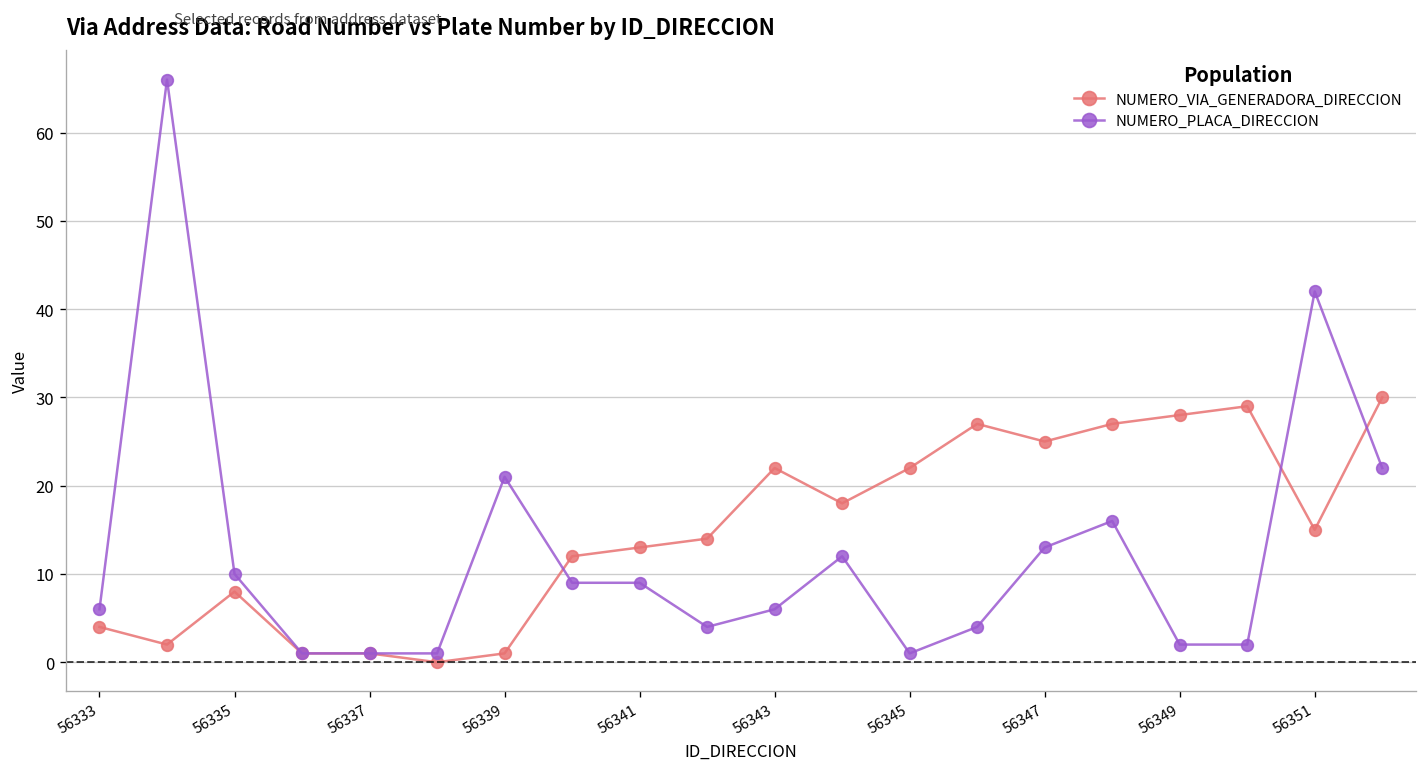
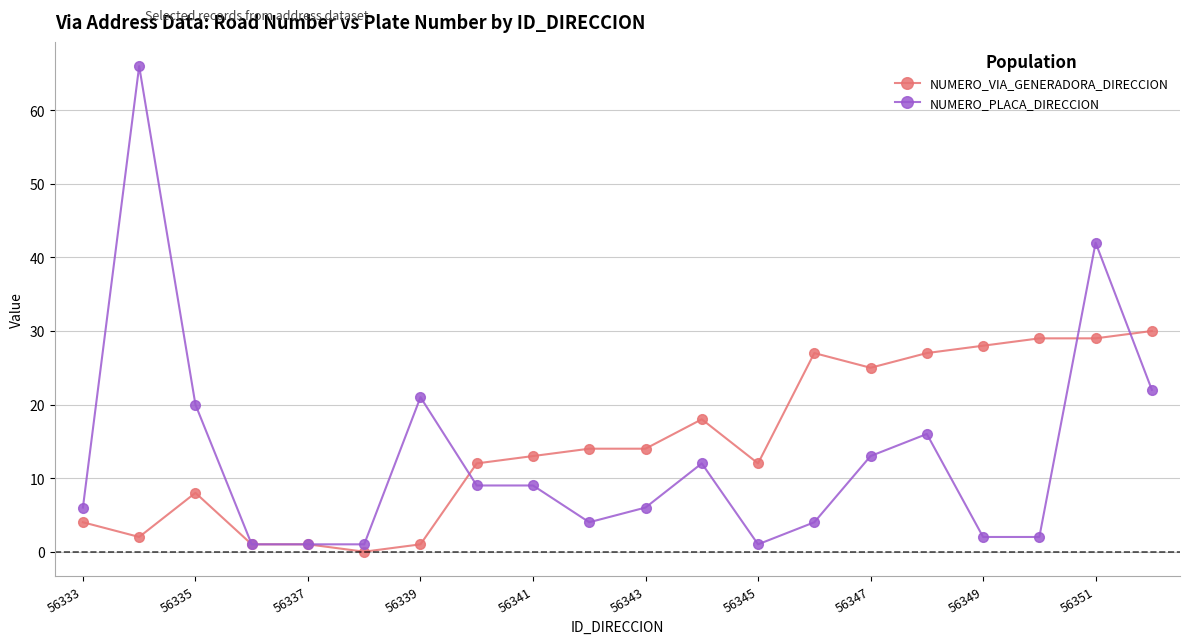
  {
    "NUMERO_VIA_GENERADORA_DIRECCION": {
      "56333": 4,
      "56335": 8,
      "56339": 1,
      "56341": 13,
-     "56343": 22,
-     "56345": 22,
+     "56343": 14,
+     "56345": 12,
      "56347": 25,
      "56349": 28,
-     "56351": 15
+     "56351": 29
    },
    "NUMERO_PLACA_DIRECCION": {
      "56333": 6,
-     "56335": 10,
+     "56335": 20,
      "56339": 21,
      "56341": 9,
      "56343": 6,
      "56345": 1,
      "56347": 13,
      "56349": 2,
      "56351": 42
    }
  }
